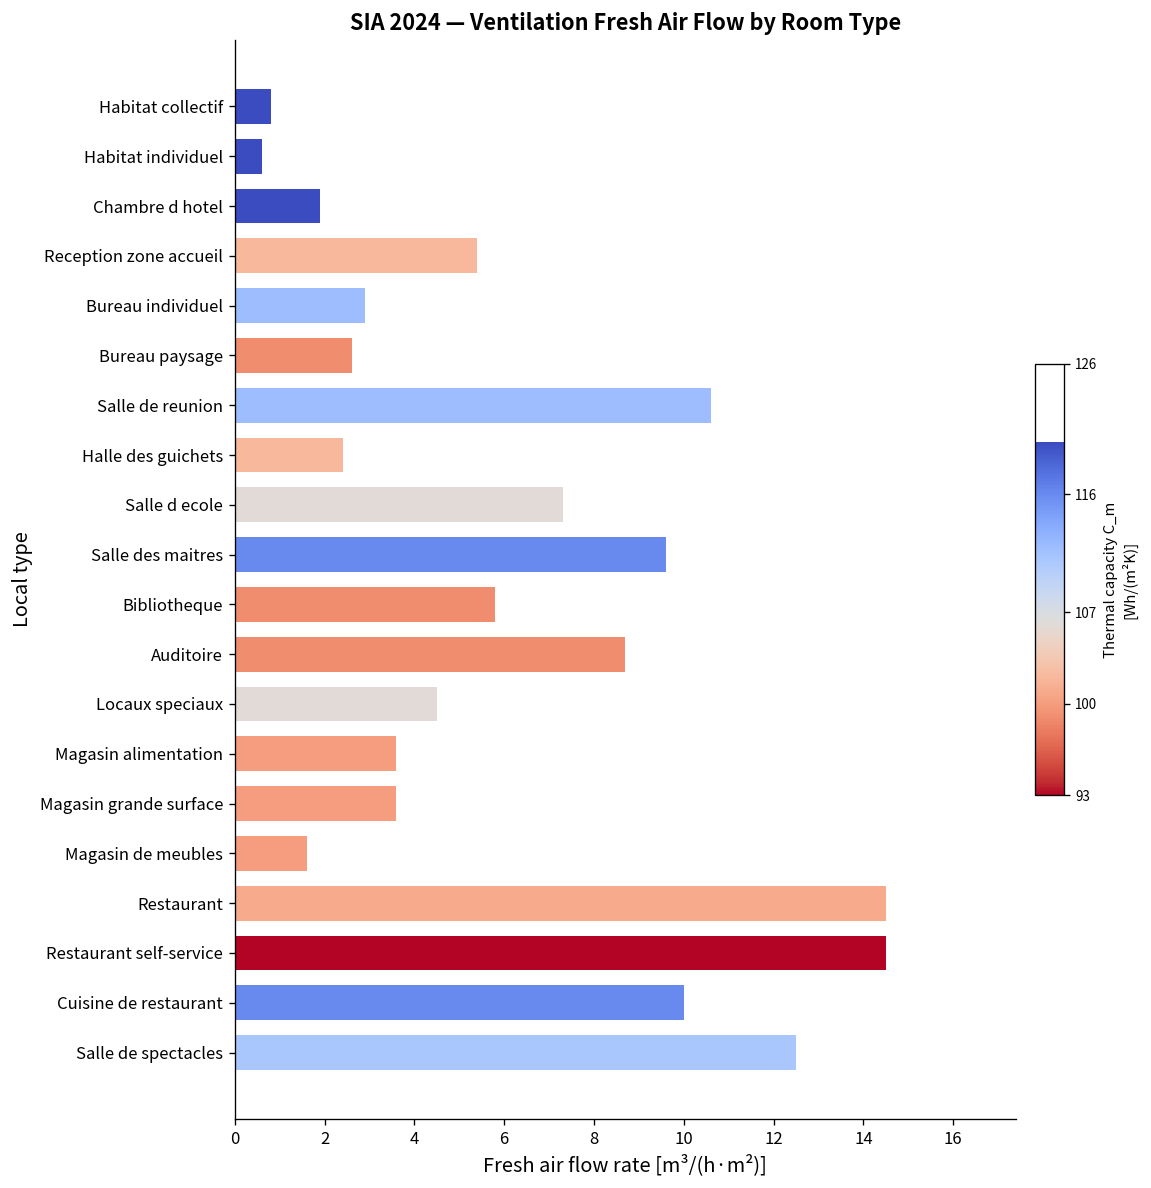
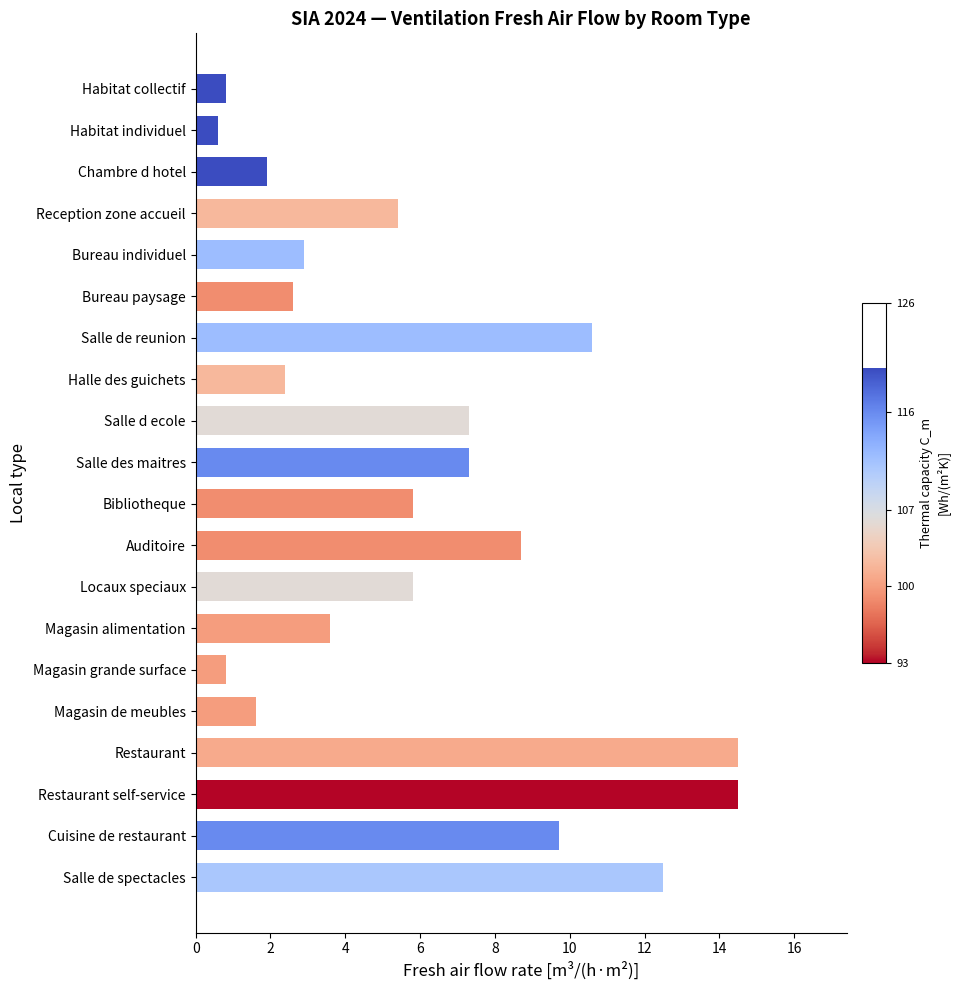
  {
    "Habitat collectif": 0.8,
    "Habitat individuel": 0.6,
    "Chambre d hotel": 1.9,
    "Reception zone accueil": 5.4,
    "Bureau individuel": 2.9,
    "Bureau paysage": 2.6,
    "Salle de reunion": 10.6,
    "Halle des guichets": 2.4,
    "Salle d ecole": 7.3,
-   "Salle des maitres": 9.6,
+   "Salle des maitres": 7.3,
    "Bibliotheque": 5.8,
    "Auditoire": 8.7,
-   "Locaux speciaux": 4.5,
+   "Locaux speciaux": 5.8,
    "Magasin alimentation": 3.6,
-   "Magasin grande surface": 3.6,
+   "Magasin grande surface": 0.8,
    "Magasin de meubles": 1.6,
    "Restaurant": 14.5,
    "Restaurant self-service": 14.5,
-   "Cuisine de restaurant": 10.0,
+   "Cuisine de restaurant": 9.7,
    "Salle de spectacles": 12.5
  }
